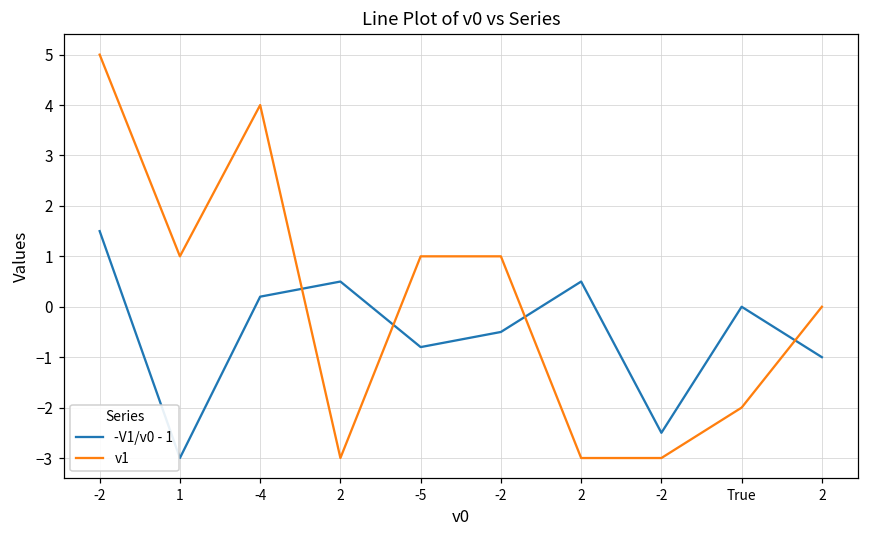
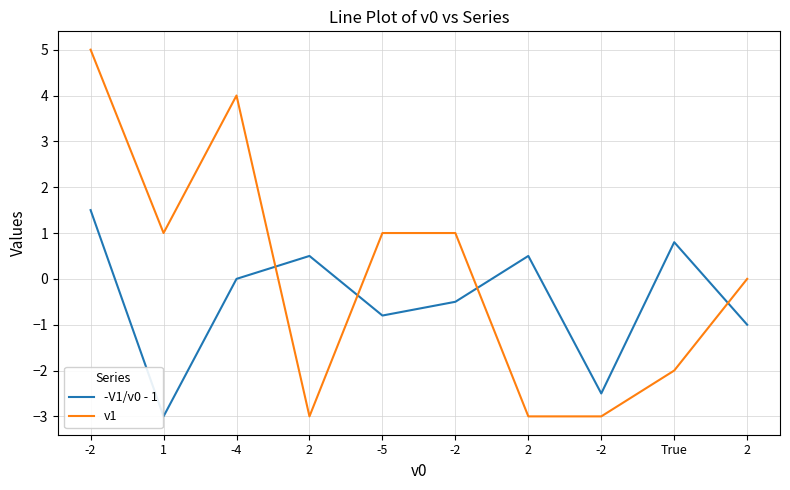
  {
    "-V1/v0 - 1": {
      "1": -3.0,
-     "-4": 0.2,
+     "-4": 0.0,
      "-5": -0.8,
-     "True": 0.0
+     "True": 0.8
    },
    "v1": {
      "1": 1.0,
      "-4": 4.0,
      "-5": 1.0,
      "True": -2.0
    }
  }
